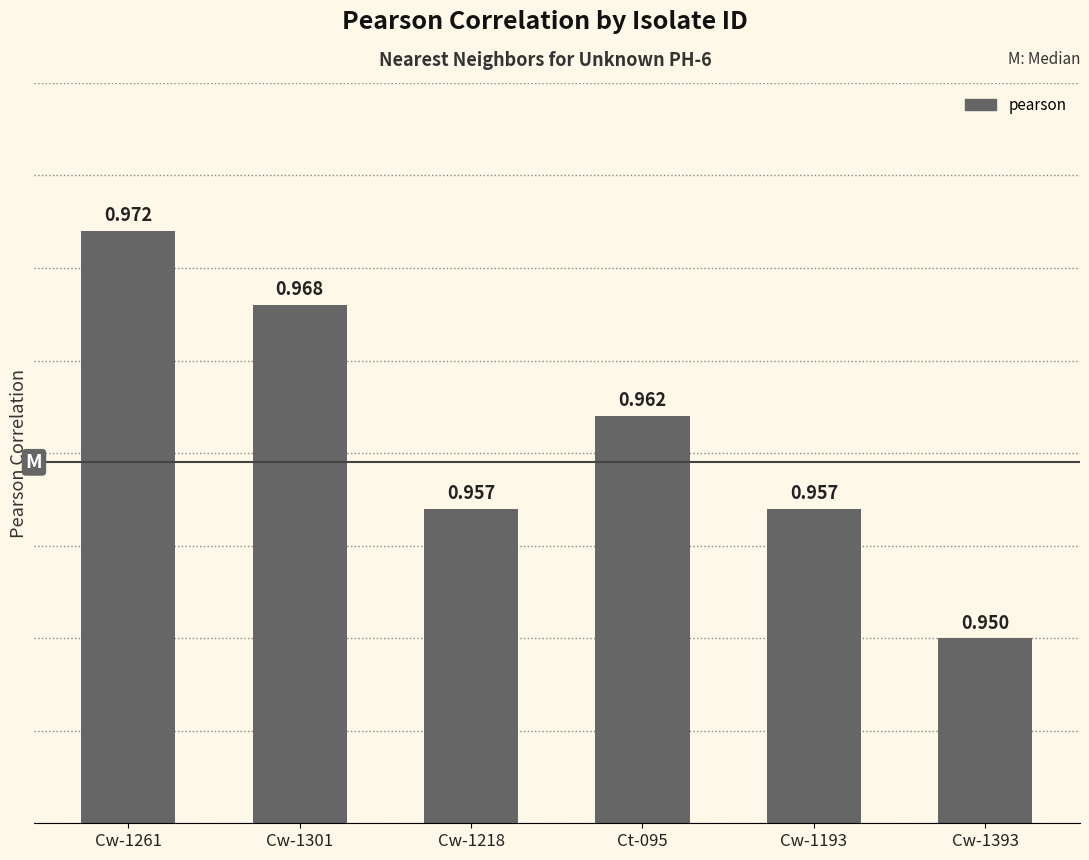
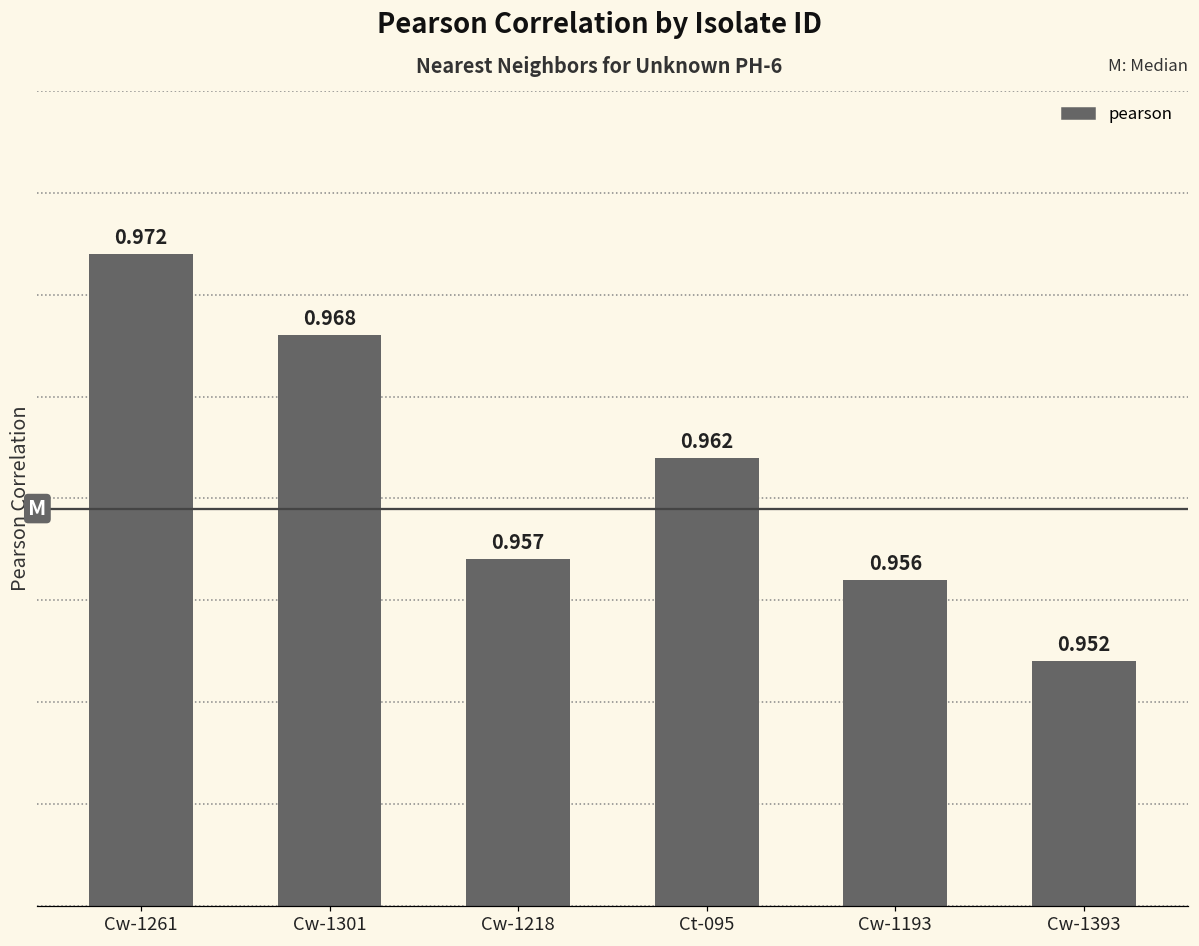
  {
    "Cw-1261": 0.972,
    "Cw-1301": 0.968,
    "Cw-1218": 0.957,
    "Ct-095": 0.962,
-   "Cw-1193": 0.957,
-   "Cw-1393": 0.950
+   "Cw-1193": 0.956,
+   "Cw-1393": 0.952
  }
